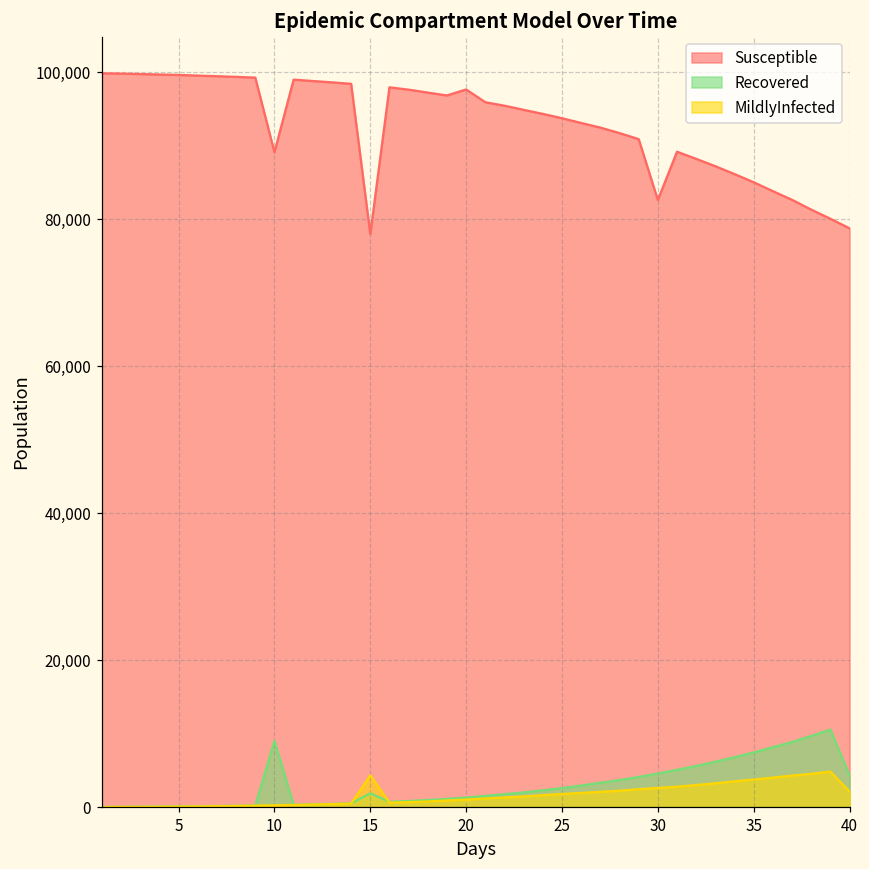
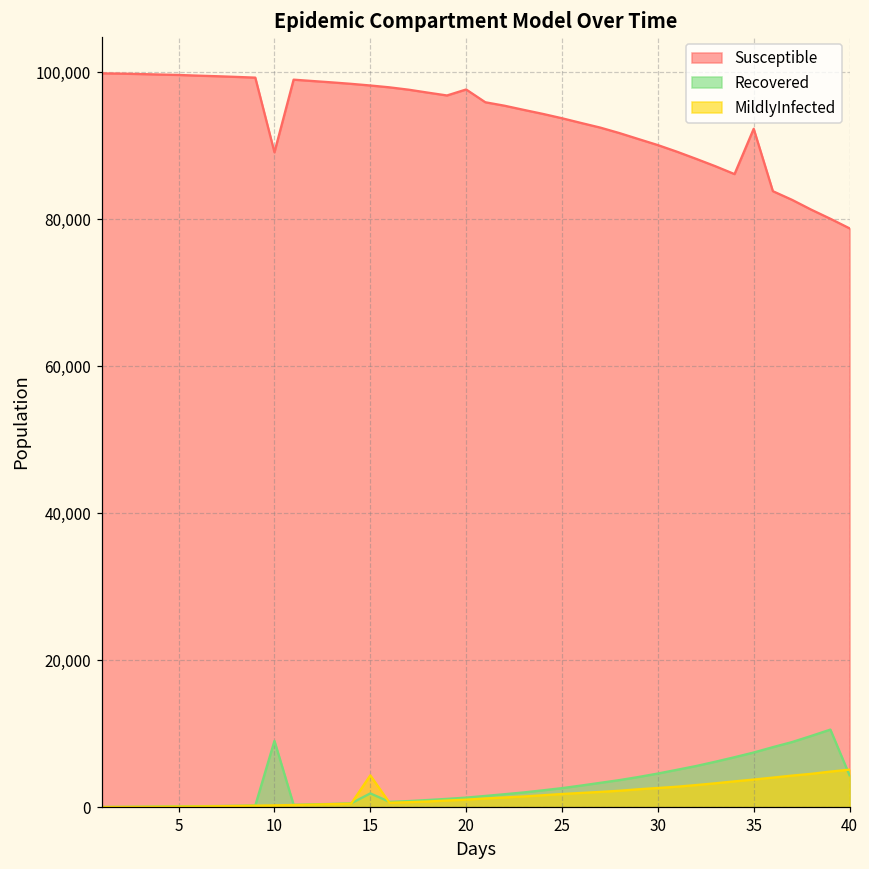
  {
    "Susceptible": {
      "5": "100,000",
      "10": "89,000",
-     "15": "78,000",
+     "15": "98,000",
      "20": "98,000",
      "25": "94,000",
-     "30": "83,000",
-     "35": "85,000",
+     "30": "90,000",
+     "35": "92,000",
      "40": "79,000"
    },
    "Recovered": {
      "10": "9,000",
      "15": "2,000",
      "25": "3,000",
      "30": "5,000",
      "35": "7,000",
      "40": "4,000"
    },
    "MildlyInfected": {
      "10": "0",
      "15": "4,000",
      "25": "2,000",
      "30": "3,000",
      "35": "4,000",
-     "40": "2,000"
+     "40": "5,000"
    }
  }
